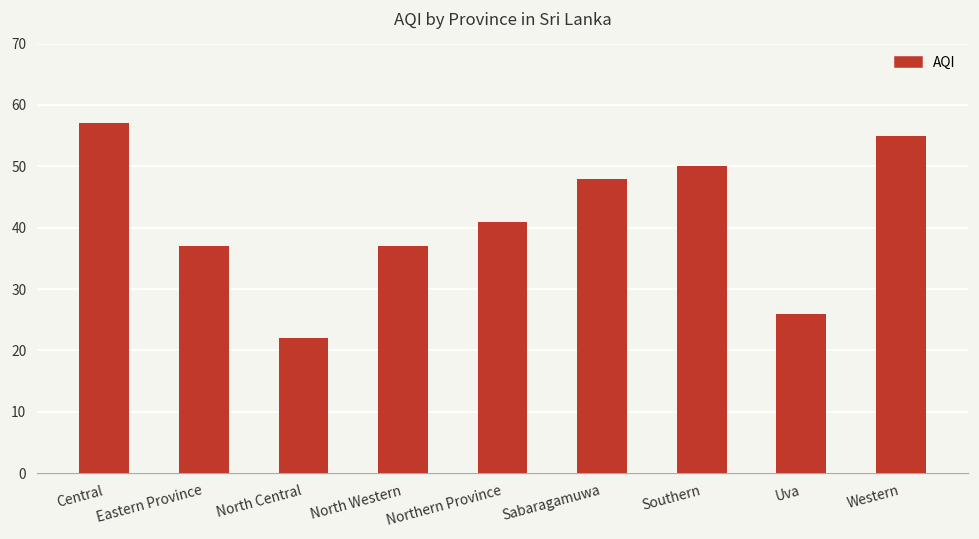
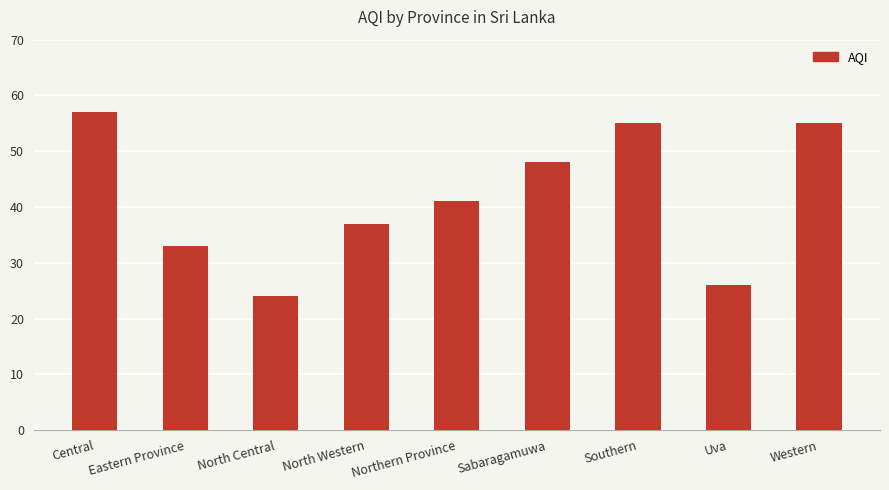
  {
    "Central": 57,
-   "Eastern Province": 37,
-   "North Central": 22,
+   "Eastern Province": 33,
+   "North Central": 24,
    "North Western": 37,
    "Northern Province": 41,
    "Sabaragamuwa": 48,
-   "Southern": 50,
+   "Southern": 55,
    "Uva": 26,
    "Western": 55
  }
